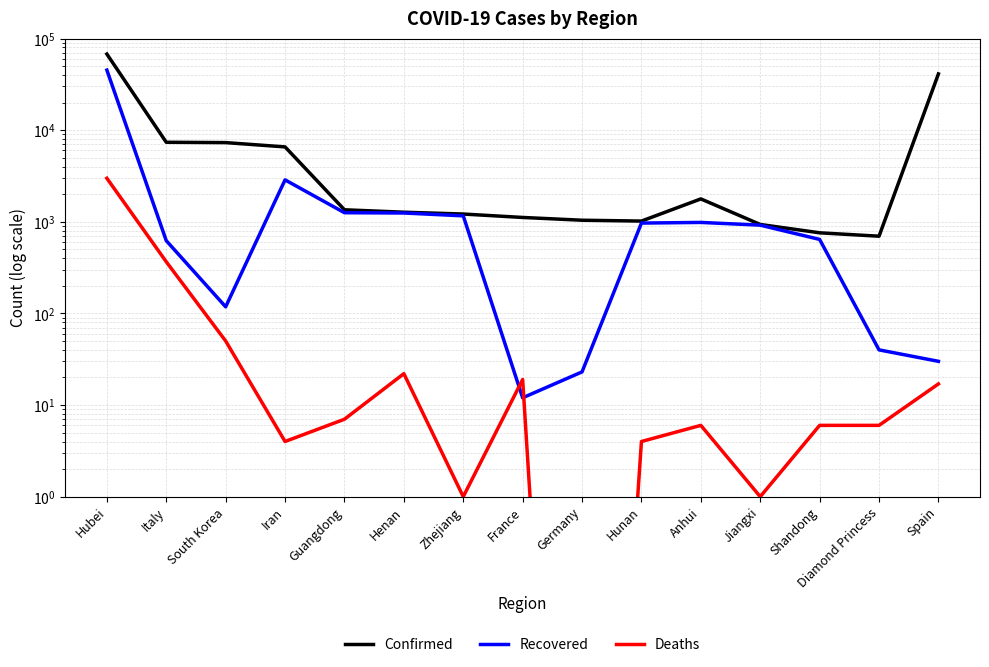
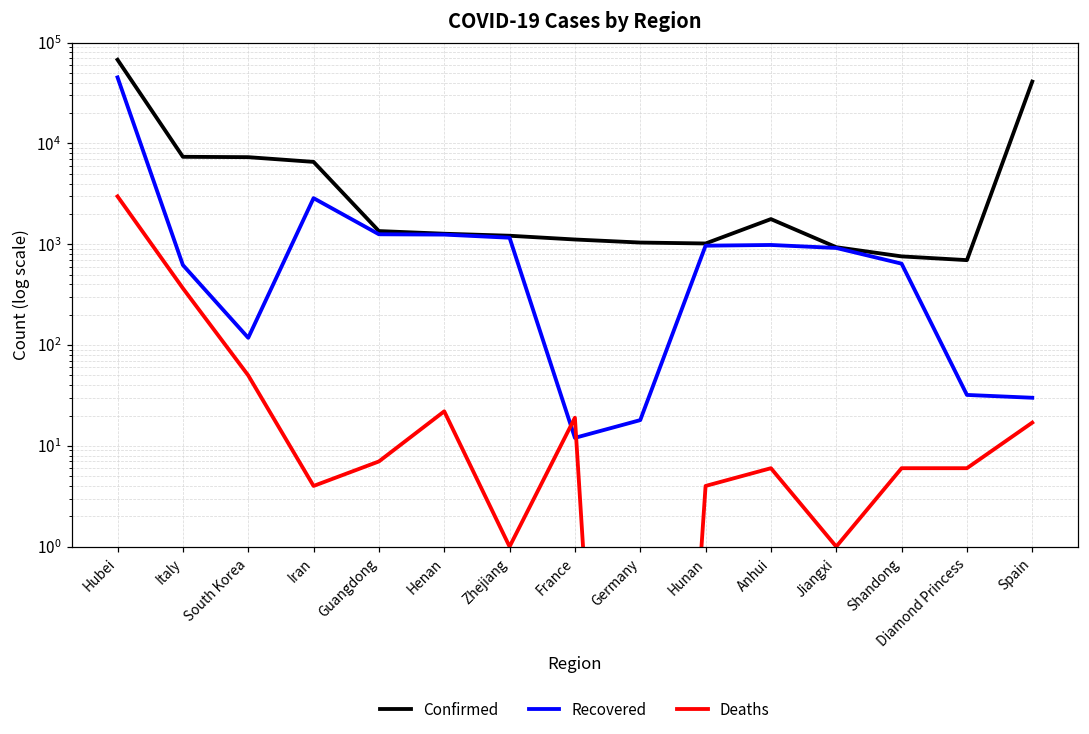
  {
    "Confirmed": {
      "Hubei": 70000,
      "Italy": 7000,
      "South Korea": 7000,
      "Iran": 7000,
      "Guangdong": 1400,
      "France": 1100,
      "Germany": 1000,
      "Anhui": 1800,
      "Shandong": 800,
      "Diamond Princess": 700,
      "Spain": 40000
    },
    "Recovered": {
      "Hubei": 50000,
      "Italy": 600,
      "South Korea": 120,
      "Iran": 2900,
      "Guangdong": 1300,
      "France": 12,
-     "Germany": 23,
+     "Germany": 18,
      "Anhui": 1000,
      "Shandong": 600,
-     "Diamond Princess": 40,
+     "Diamond Princess": 32,
      "Spain": 30
    },
    "Deaths": {
      "Hubei": 3000,
      "Italy": 370,
      "South Korea": 50,
      "Iran": 4,
      "Guangdong": 7,
      "Henan": 22,
      "Zhejiang": 1,
      "France": 19,
      "Hunan": 4,
      "Anhui": 6,
      "Jiangxi": 1,
      "Shandong": 6,
      "Diamond Princess": 6,
      "Spain": 17
    }
  }
